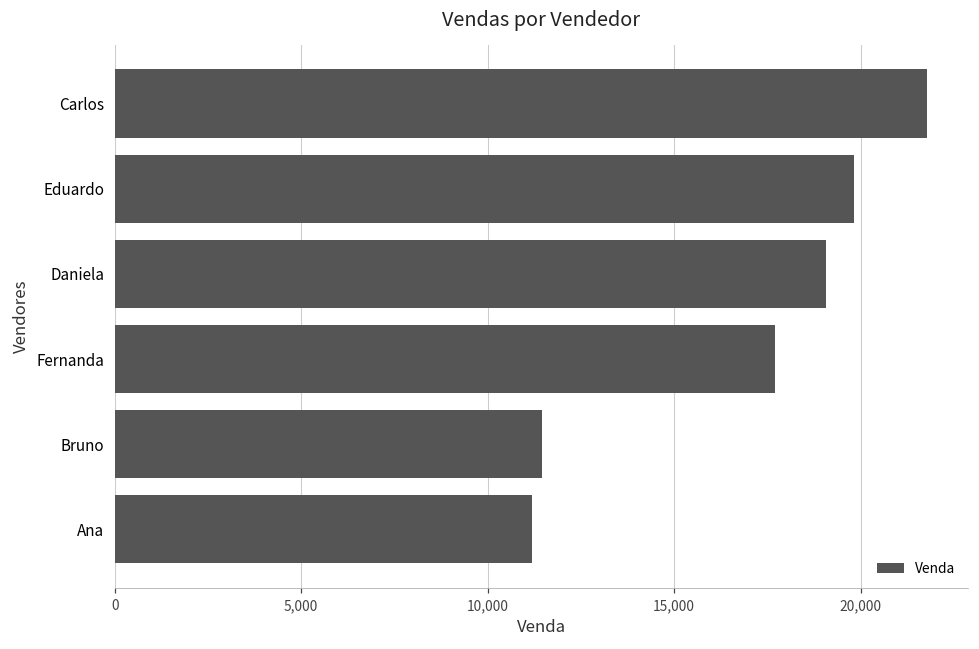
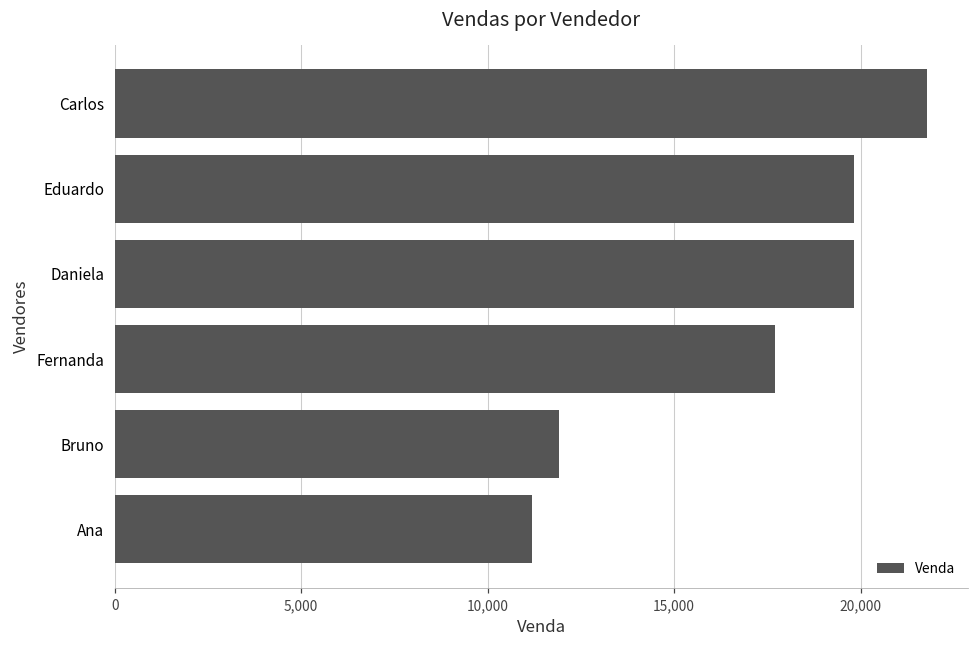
  {
    "Carlos": "21,800",
    "Eduardo": "19,800",
-   "Daniela": "19,100",
+   "Daniela": "19,800",
    "Fernanda": "17,700",
-   "Bruno": "11,500",
+   "Bruno": "11,900",
    "Ana": "11,200"
  }
